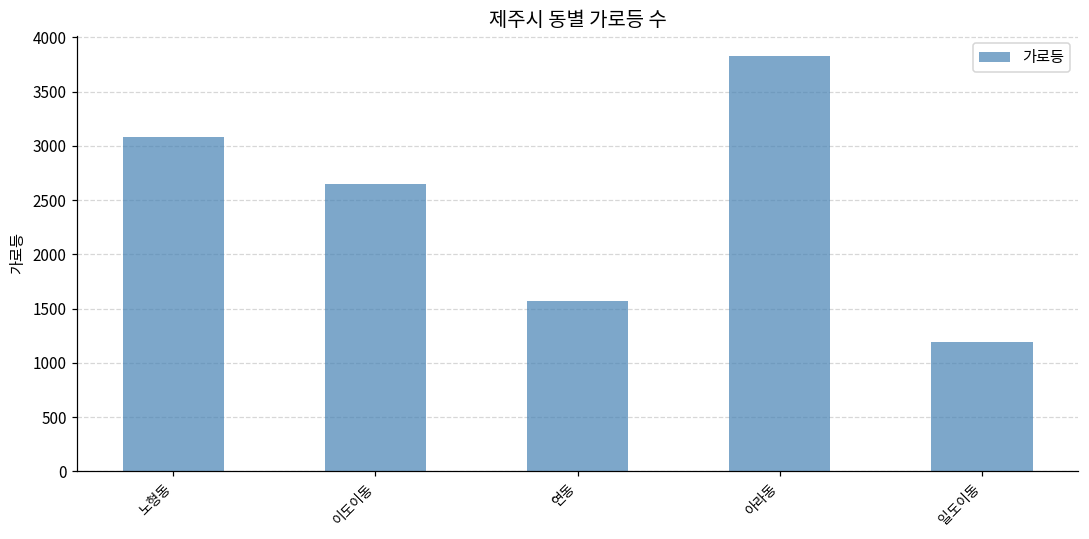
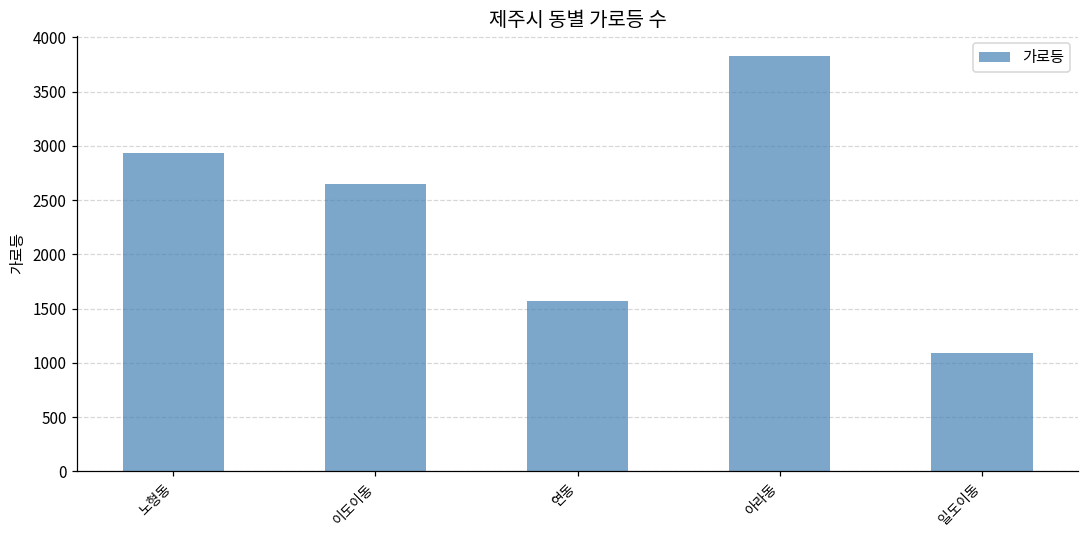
  {
-   "노형동": 3100,
+   "노형동": 2900,
    "이도이동": 2600,
    "연동": 1600,
    "아라동": 3800,
-   "일도이동": 1200
+   "일도이동": 1100
  }
